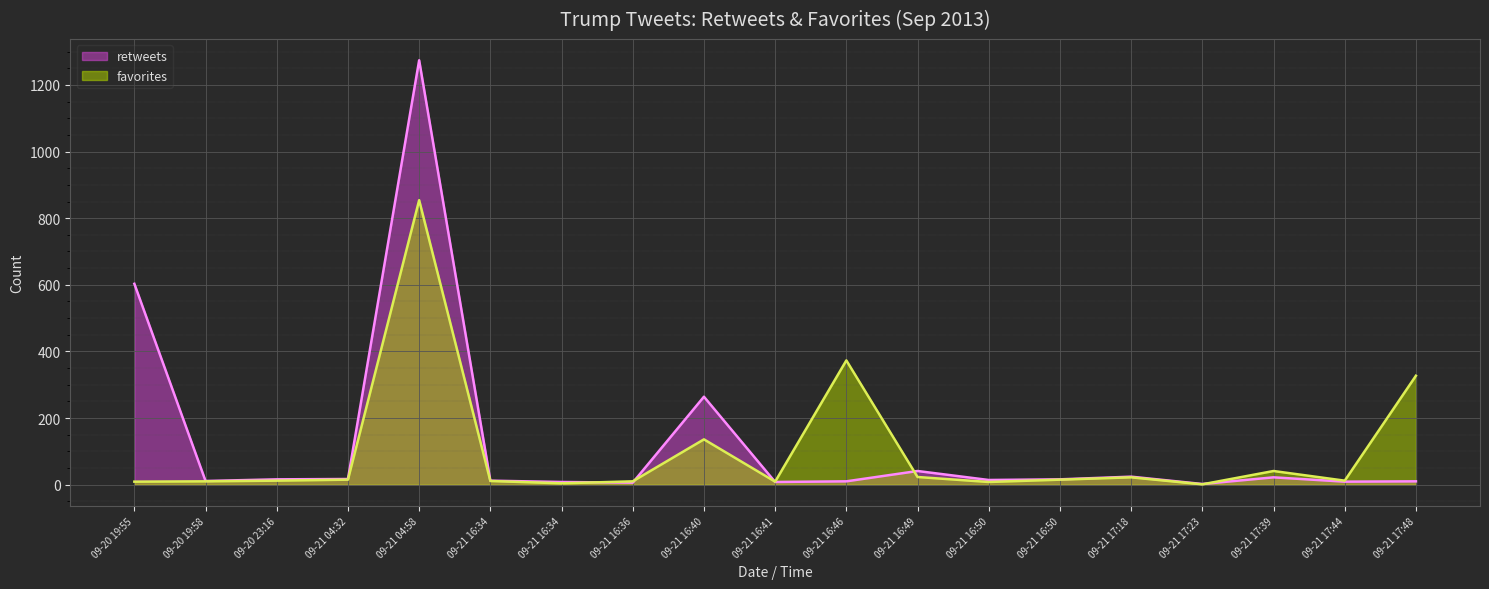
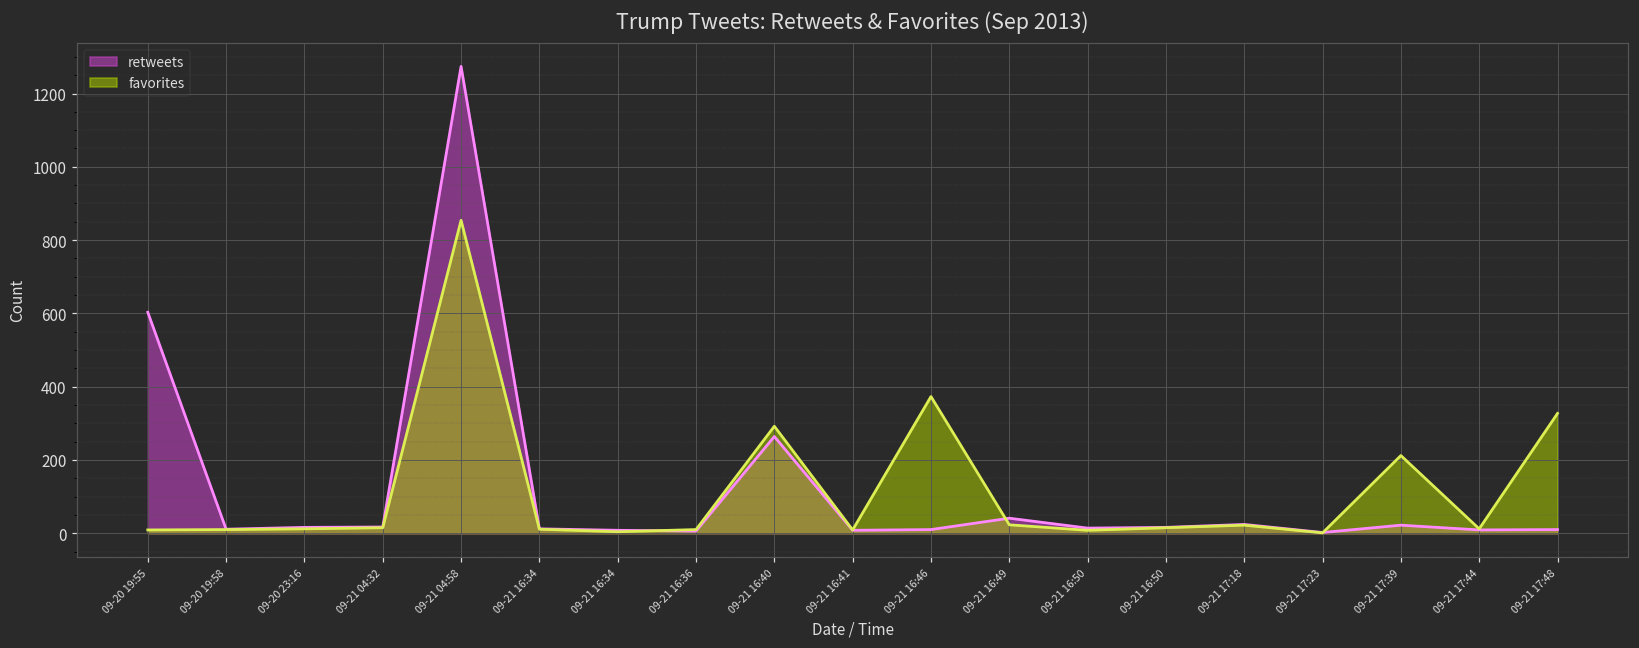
  {
    "retweets": {
      "09-20 19:55": 600,
      "09-21 04:58": 1270,
      "09-21 16:40": 260,
      "09-21 16:46": 10,
      "09-21 16:49": 40,
      "09-21 17:39": 20,
      "09-21 17:48": 10
    },
    "favorites": {
      "09-20 19:55": 10,
      "09-21 04:58": 850,
-     "09-21 16:40": 140,
+     "09-21 16:40": 290,
      "09-21 16:46": 370,
      "09-21 16:49": 20,
-     "09-21 17:39": 40,
+     "09-21 17:39": 210,
      "09-21 17:48": 330
    }
  }
